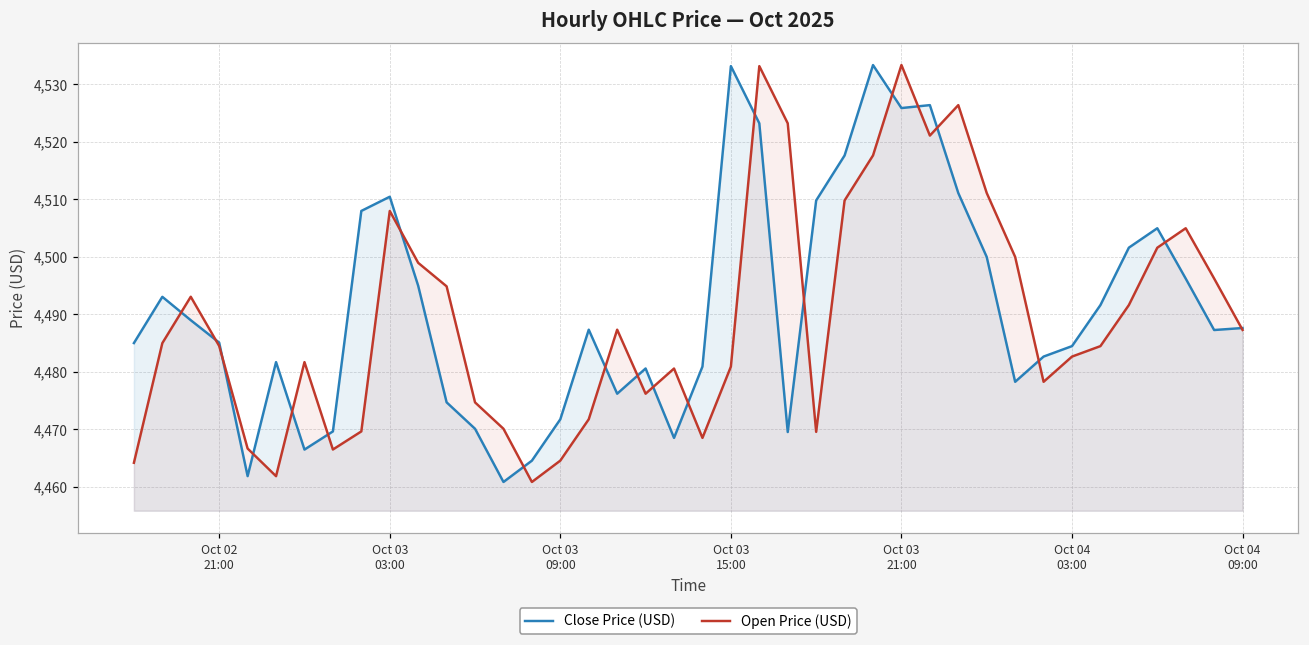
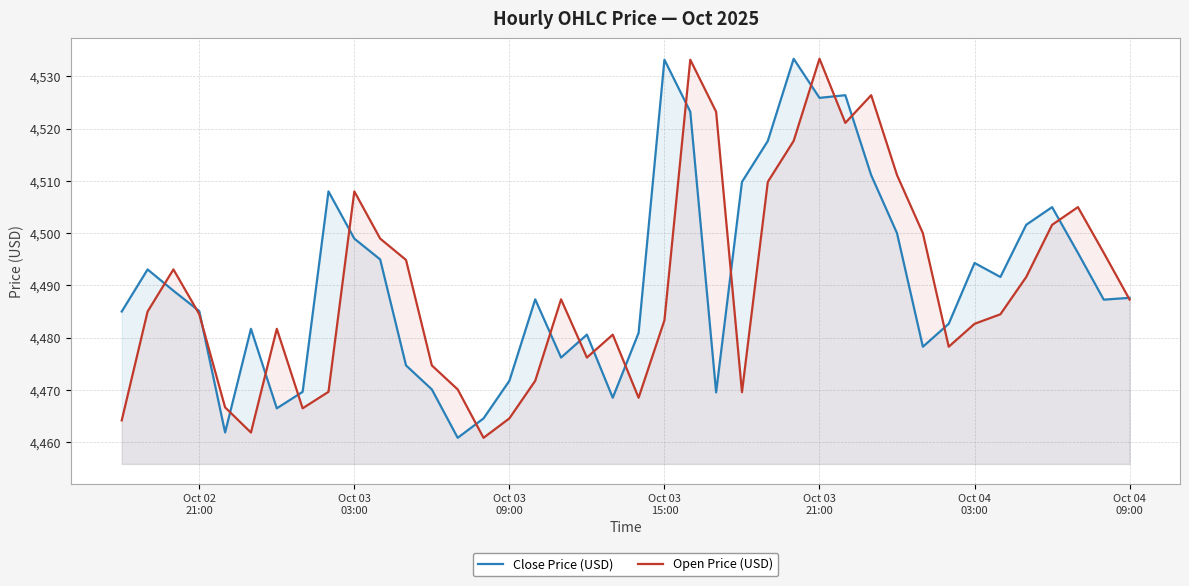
  {
    "Close Price (USD)": {
      "Oct 02 21:00": "4,485",
-     "Oct 03 03:00": "4,510",
+     "Oct 03 03:00": "4,499",
      "Oct 03 09:00": "4,472",
      "Oct 03 15:00": "4,533",
      "Oct 03 21:00": "4,526",
-     "Oct 04 03:00": "4,484"
+     "Oct 04 03:00": "4,494"
    },
    "Open Price (USD)": {
      "Oct 02 21:00": "4,485",
      "Oct 03 03:00": "4,508",
      "Oct 03 09:00": "4,465",
-     "Oct 03 15:00": "4,481",
+     "Oct 03 15:00": "4,483",
      "Oct 03 21:00": "4,533",
      "Oct 04 03:00": "4,483"
    }
  }
